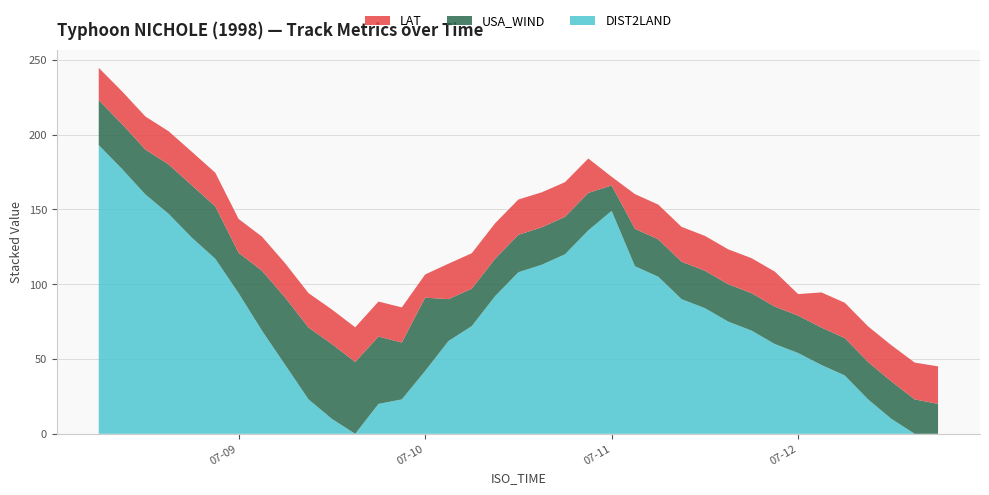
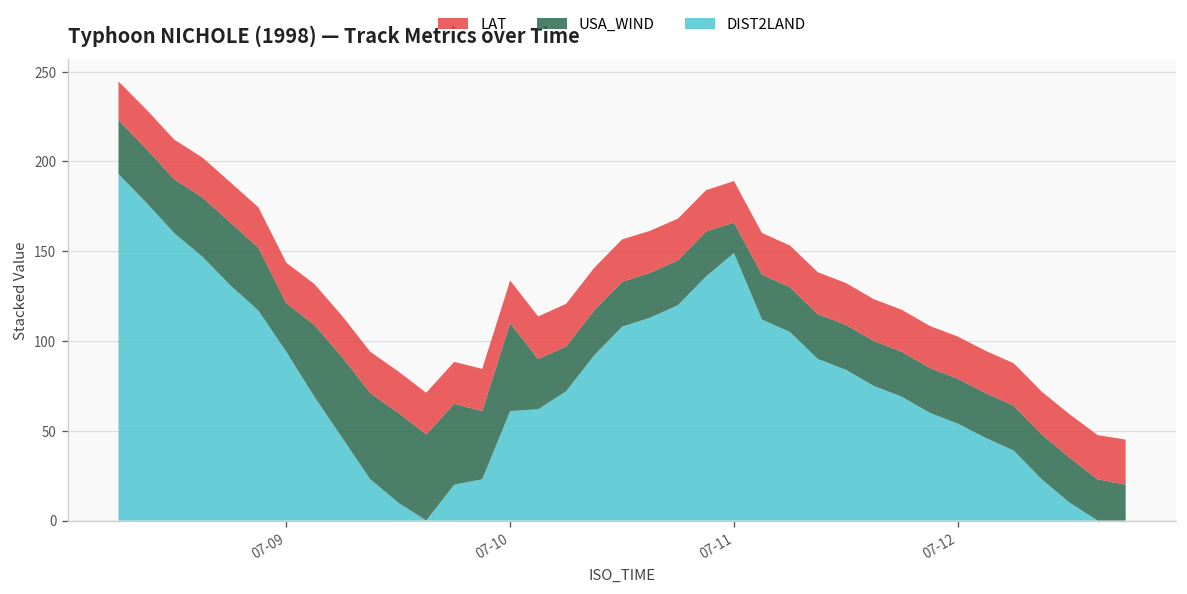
  {
    "DIST2LAND": {
      "07-09": 94,
-     "07-10": 42,
+     "07-10": 61,
      "07-11": 149,
      "07-12": 54
    },
    "USA_WIND": {
      "07-09": 27,
      "07-10": 49,
      "07-11": 17,
      "07-12": 25
    },
    "LAT": {
      "07-09": 23,
-     "07-10": 16,
-     "07-11": 6,
-     "07-12": 14
+     "07-10": 24,
+     "07-11": 23,
+     "07-12": 24
    }
  }
